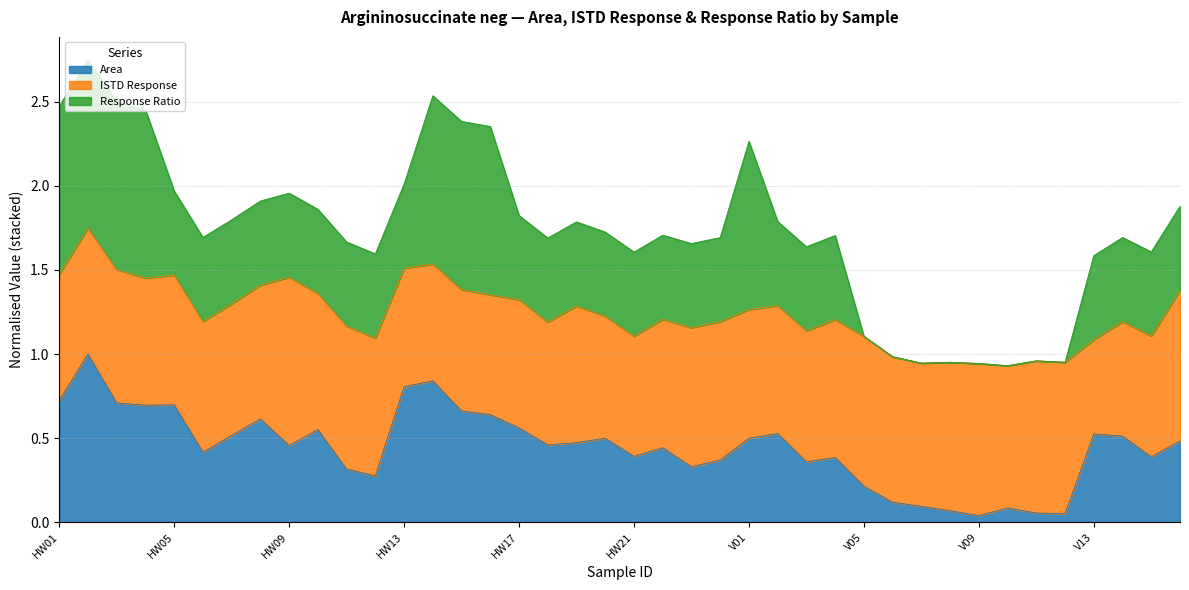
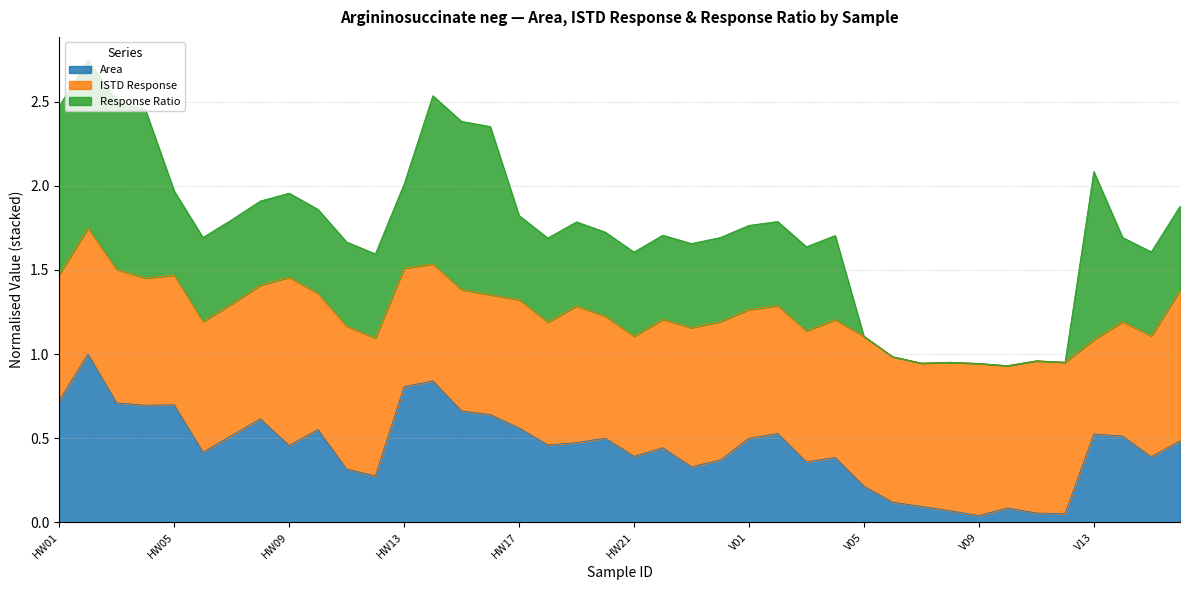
  {
    "Area": {
      "HW01": 0.72,
      "HW05": 0.70,
      "HW09": 0.46,
      "HW13": 0.81,
      "HW17": 0.56,
      "HW21": 0.39,
      "V01": 0.50,
      "V05": 0.21,
      "V09": 0.04,
      "V13": 0.52
    },
    "ISTD Response": {
      "HW01": 0.75,
      "HW05": 0.77,
      "HW09": 1.00,
      "HW13": 0.70,
      "HW17": 0.76,
      "HW21": 0.71,
      "V01": 0.77,
      "V13": 0.56
    },
    "Response Ratio": {
      "HW01": 1.00,
      "HW05": 0.50,
      "HW09": 0.50,
      "HW13": 0.50,
      "HW17": 0.50,
      "HW21": 0.50,
-     "V01": 1.00,
-     "V13": 0.50
+     "V01": 0.50,
+     "V13": 1.00
    }
  }
